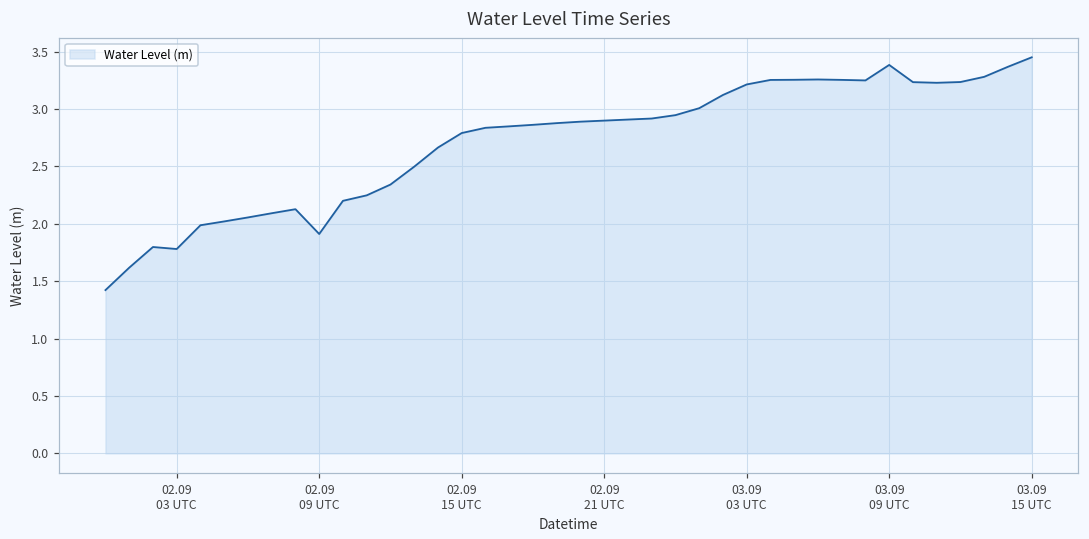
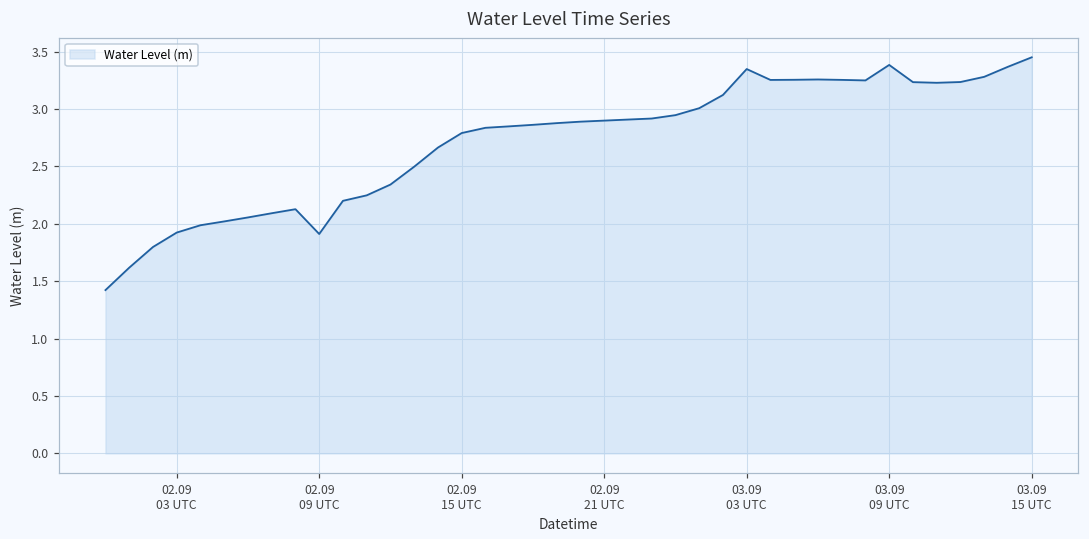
  {
-   "02.09 03 UTC": 1.78,
+   "02.09 03 UTC": 1.92,
    "02.09 09 UTC": 1.91,
    "02.09 15 UTC": 2.79,
    "02.09 21 UTC": 2.90,
-   "03.09 03 UTC": 3.21,
+   "03.09 03 UTC": 3.35,
    "03.09 09 UTC": 3.38,
    "03.09 15 UTC": 3.45
  }
